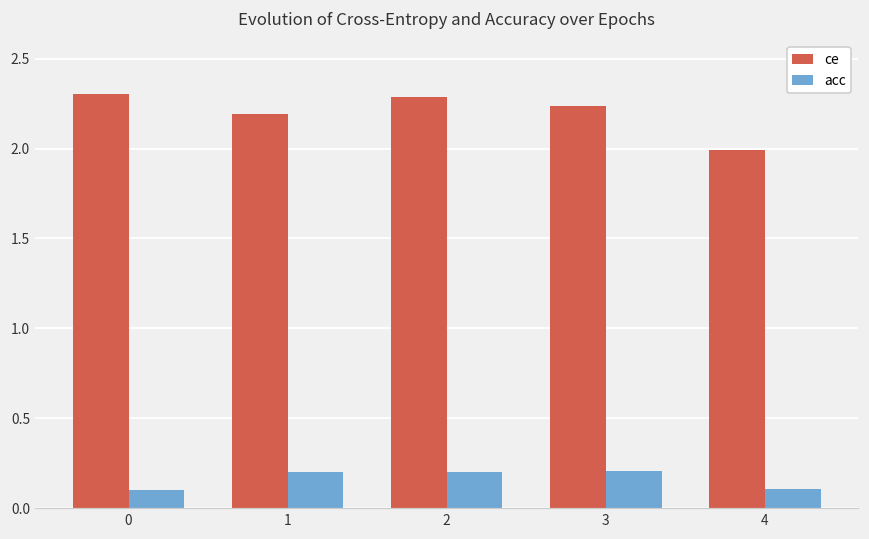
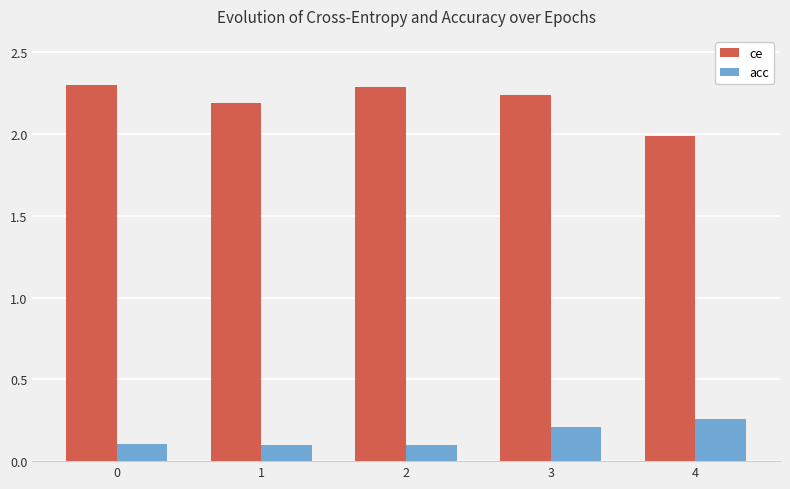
  {
    "ce": {
      "0": 2.30,
      "1": 2.19,
      "2": 2.29,
      "3": 2.24,
      "4": 1.99
    },
    "acc": {
      "0": 0.10,
-     "1": 0.2,
-     "2": 0.2,
+     "1": 0.1,
+     "2": 0.1,
      "3": 0.21,
-     "4": 0.11
+     "4": 0.26
    }
  }
